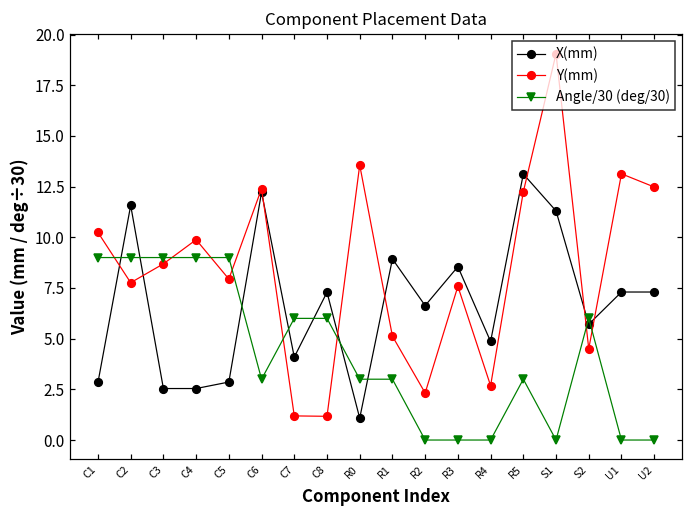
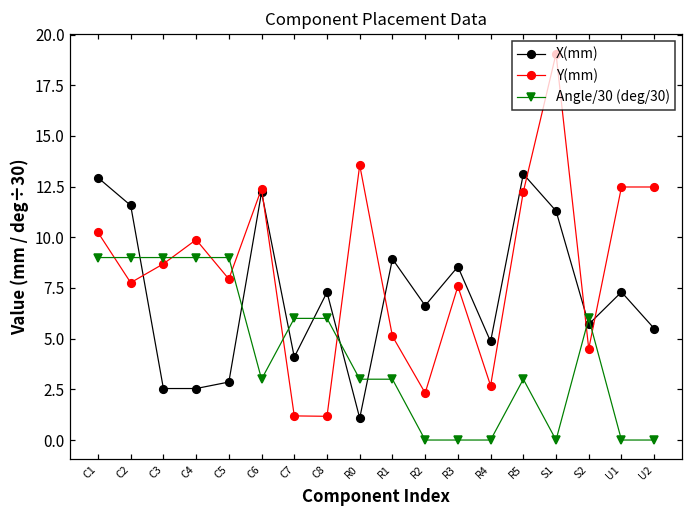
  {
    "X(mm)": {
-     "C1": 2.8,
+     "C1": 12.9,
      "C2": 11.6,
      "C3": 2.5,
      "C4": 2.5,
      "C5": 2.9,
      "C6": 12.2,
      "C7": 4.1,
      "C8": 7.3,
      "R0": 1.1,
      "R1": 8.9,
      "R2": 6.6,
      "R3": 8.6,
      "R4": 4.9,
      "R5": 13.1,
      "S1": 11.3,
      "S2": 5.7,
      "U1": 7.3,
-     "U2": 7.3
+     "U2": 5.5
    },
    "Y(mm)": {
      "C1": 10.2,
      "C2": 7.8,
      "C3": 8.7,
      "C4": 9.9,
      "C5": 7.9,
      "C6": 12.4,
      "C7": 1.2,
      "C8": 1.2,
      "R0": 13.6,
      "R1": 5.1,
      "R2": 2.3,
      "R3": 7.6,
      "R4": 2.7,
      "R5": 12.2,
      "S2": 4.5,
-     "U1": 13.1,
+     "U1": 12.5,
      "U2": 12.5
    },
    "Angle/30 (deg/30)": {
      "C1": 9.0,
      "C2": 9.0,
      "C3": 9.0,
      "C4": 9.0,
      "C5": 9.0,
      "C6": 3.0,
      "C7": 6.0,
      "C8": 6.0,
      "R0": 3.0,
      "R1": 3.0,
      "R2": 0.0,
      "R3": 0.0,
      "R4": 0.0,
      "R5": 3.0,
      "S1": 0.0,
      "S2": 6.0,
      "U1": 0.0,
      "U2": 0.0
    }
  }
